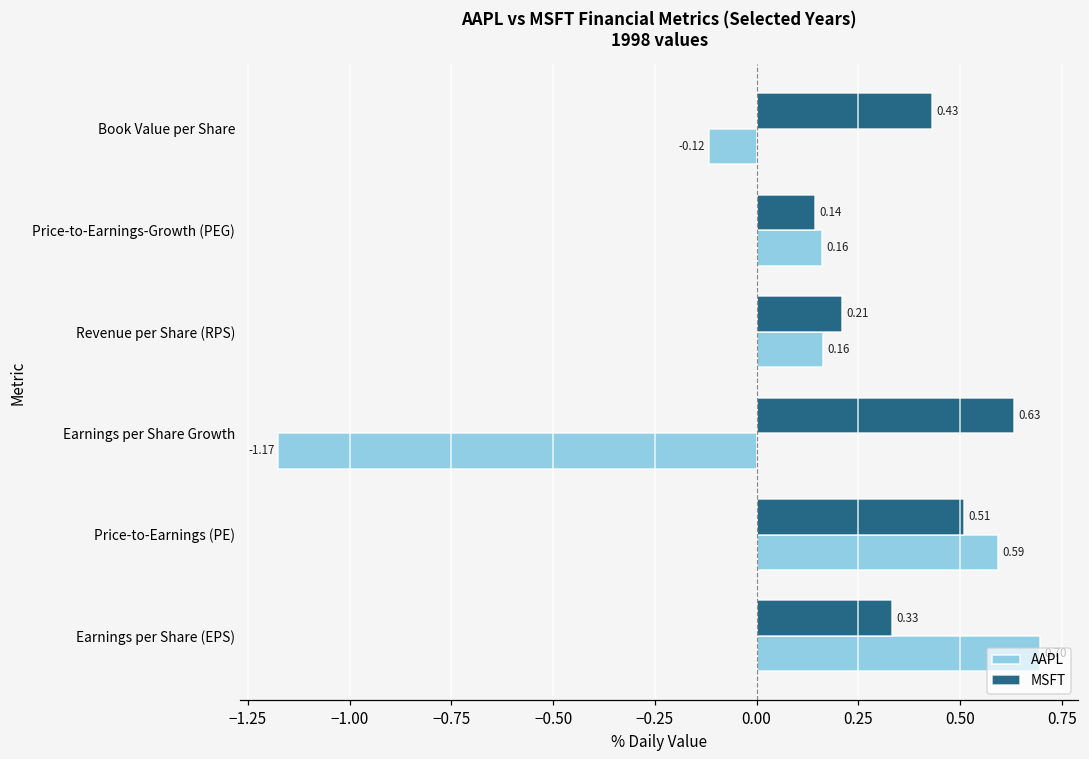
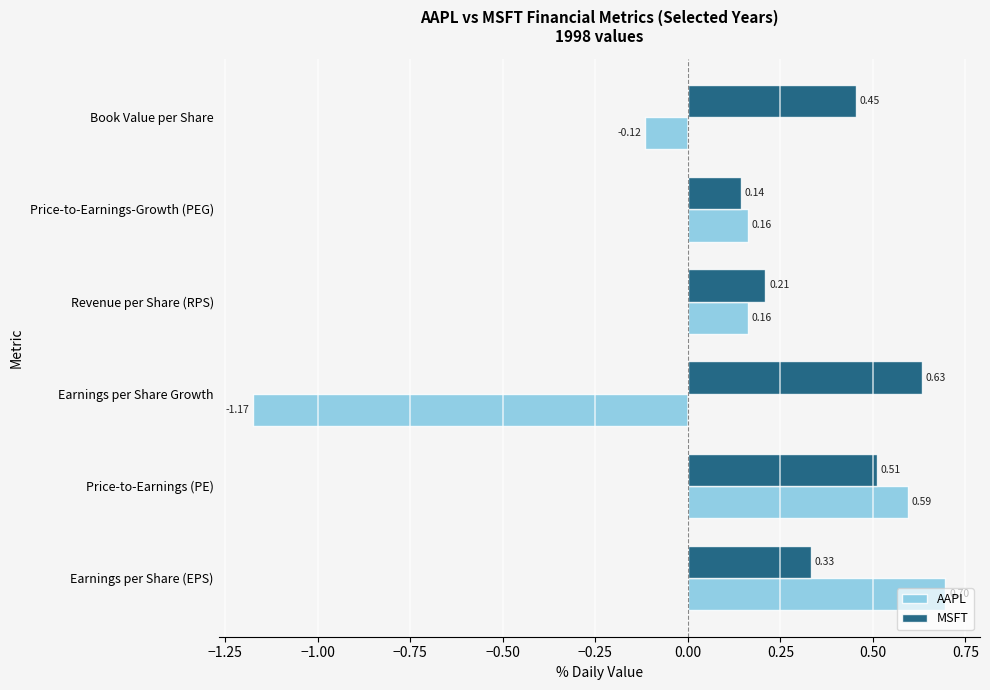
  {
    "AAPL": {
      "Book Value per Share": -0.12,
      "Price-to-Earnings-Growth (PEG)": 0.16,
      "Revenue per Share (RPS)": 0.16,
      "Earnings per Share Growth": -1.17,
      "Price-to-Earnings (PE)": 0.59
    },
    "MSFT": {
-     "Book Value per Share": 0.43,
+     "Book Value per Share": 0.45,
      "Price-to-Earnings-Growth (PEG)": 0.14,
      "Revenue per Share (RPS)": 0.21,
      "Earnings per Share Growth": 0.63,
      "Price-to-Earnings (PE)": 0.51,
      "Earnings per Share (EPS)": 0.33
    }
  }
